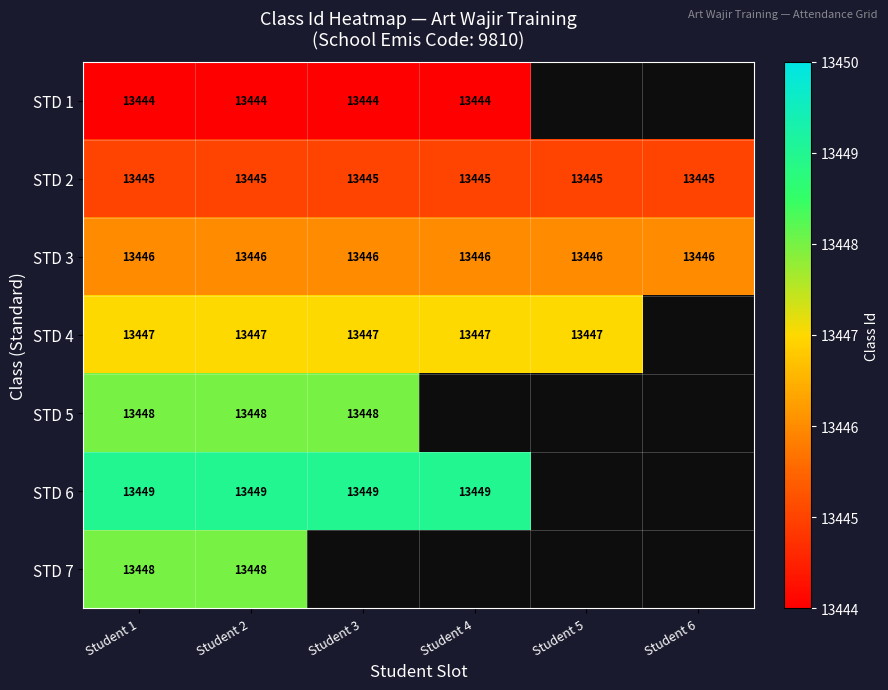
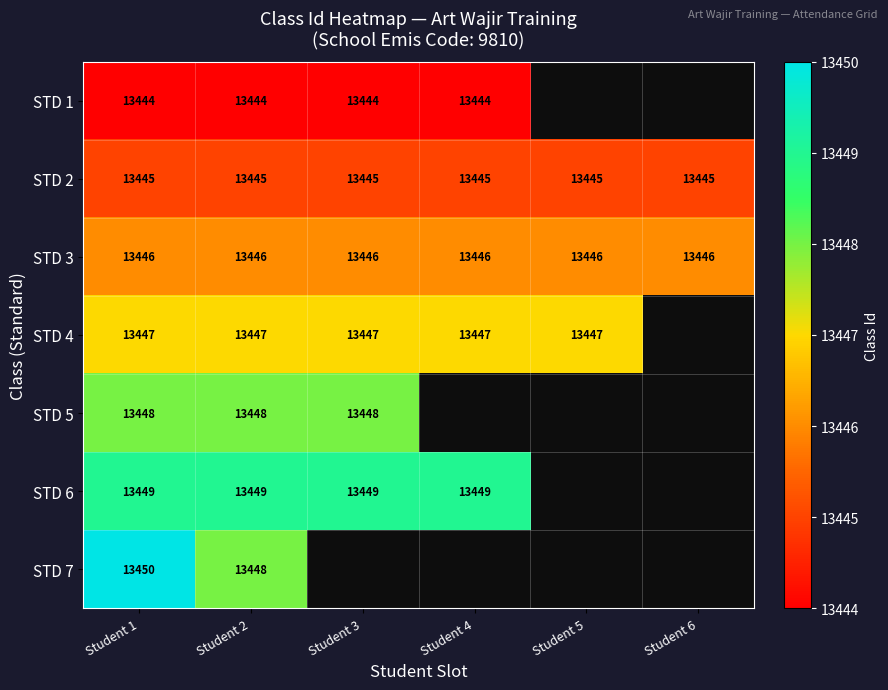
  {
    "STD 1": {
      "Student 1": 13444,
      "Student 2": 13444,
      "Student 3": 13444,
      "Student 4": 13444
    },
    "STD 2": {
      "Student 1": 13445,
      "Student 2": 13445,
      "Student 3": 13445,
      "Student 4": 13445,
      "Student 5": 13445,
      "Student 6": 13445
    },
    "STD 3": {
      "Student 1": 13446,
      "Student 2": 13446,
      "Student 3": 13446,
      "Student 4": 13446,
      "Student 5": 13446,
      "Student 6": 13446
    },
    "STD 4": {
      "Student 1": 13447,
      "Student 2": 13447,
      "Student 3": 13447,
      "Student 4": 13447,
      "Student 5": 13447
    },
    "STD 5": {
      "Student 1": 13448,
      "Student 2": 13448,
      "Student 3": 13448
    },
    "STD 6": {
      "Student 1": 13449,
      "Student 2": 13449,
      "Student 3": 13449,
      "Student 4": 13449
    },
    "STD 7": {
-     "Student 1": 13448,
+     "Student 1": 13450,
      "Student 2": 13448
    }
  }
